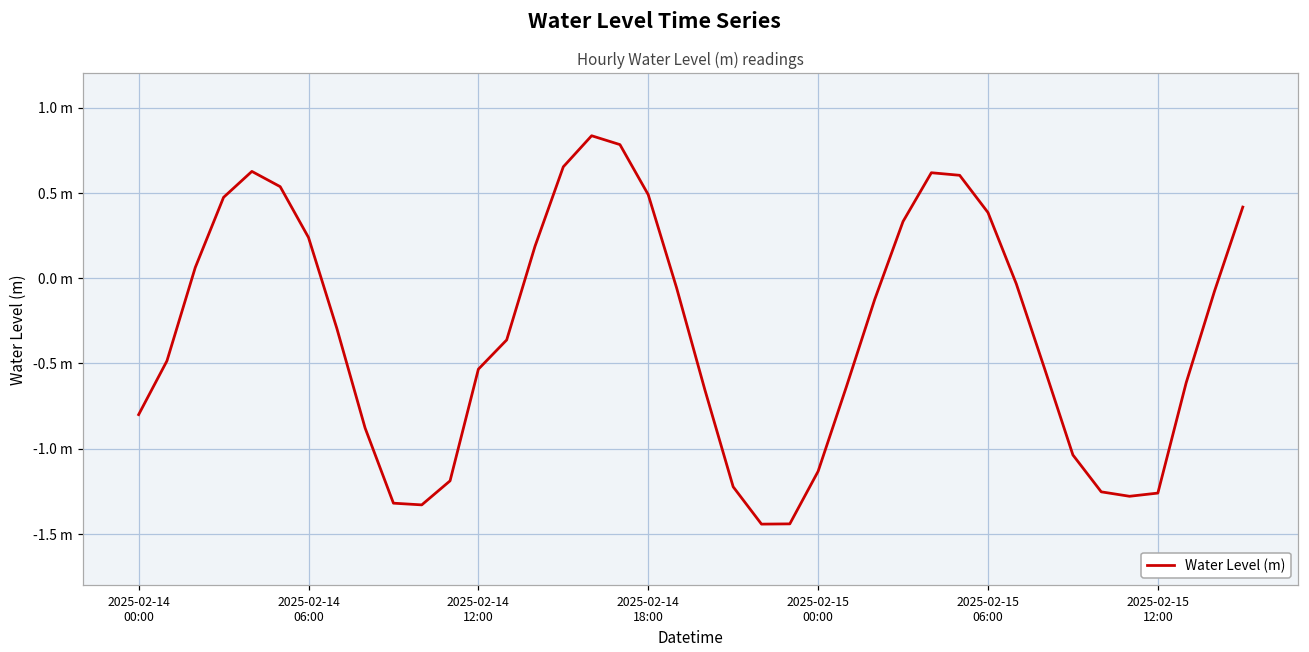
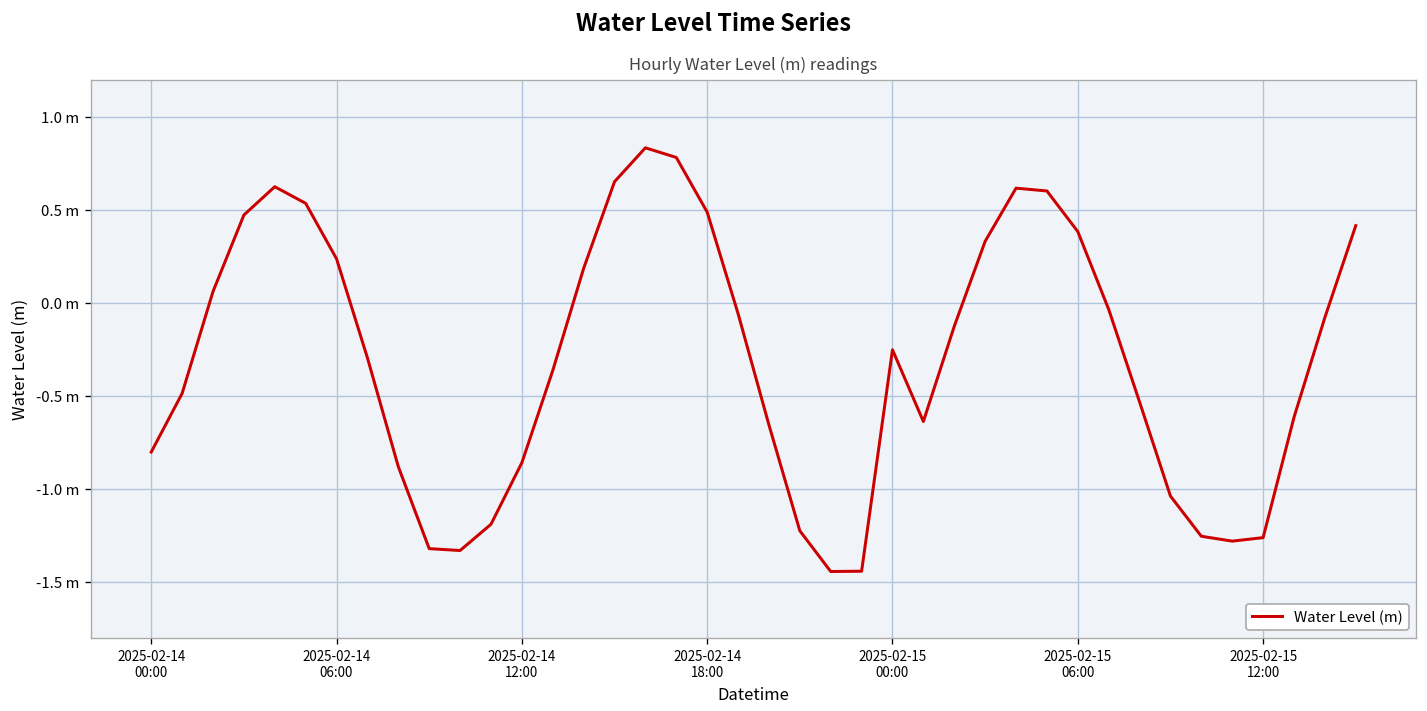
  {
    "2025-02-14 00:00": "-0.80 m",
    "2025-02-14 06:00": "0.24 m",
-   "2025-02-14 12:00": "-0.53 m",
+   "2025-02-14 12:00": "-0.86 m",
    "2025-02-14 18:00": "0.49 m",
-   "2025-02-15 00:00": "-1.13 m",
+   "2025-02-15 00:00": "-0.25 m",
    "2025-02-15 06:00": "0.38 m",
    "2025-02-15 12:00": "-1.26 m"
  }
